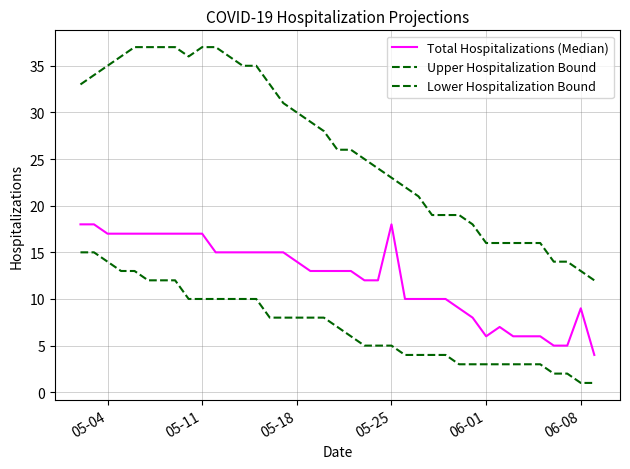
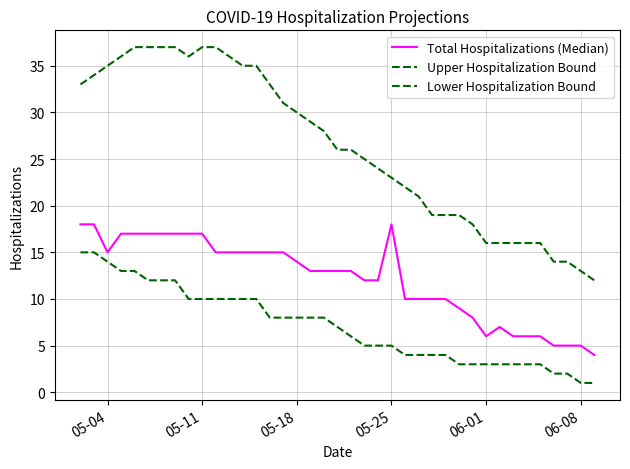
  {
    "Total Hospitalizations (Median)": {
-     "05-04": 17,
+     "05-04": 15,
      "05-11": 17,
      "05-18": 14,
      "05-25": 18,
      "06-01": 6,
-     "06-08": 9
+     "06-08": 5
    }
  }
